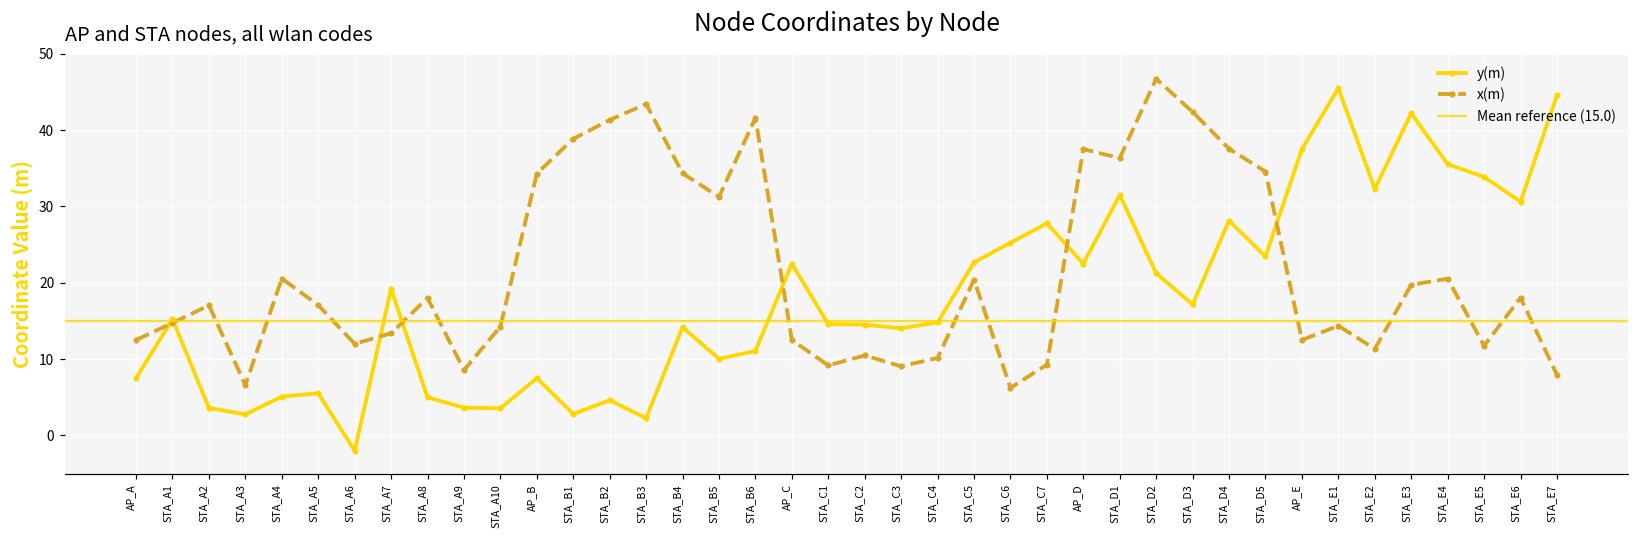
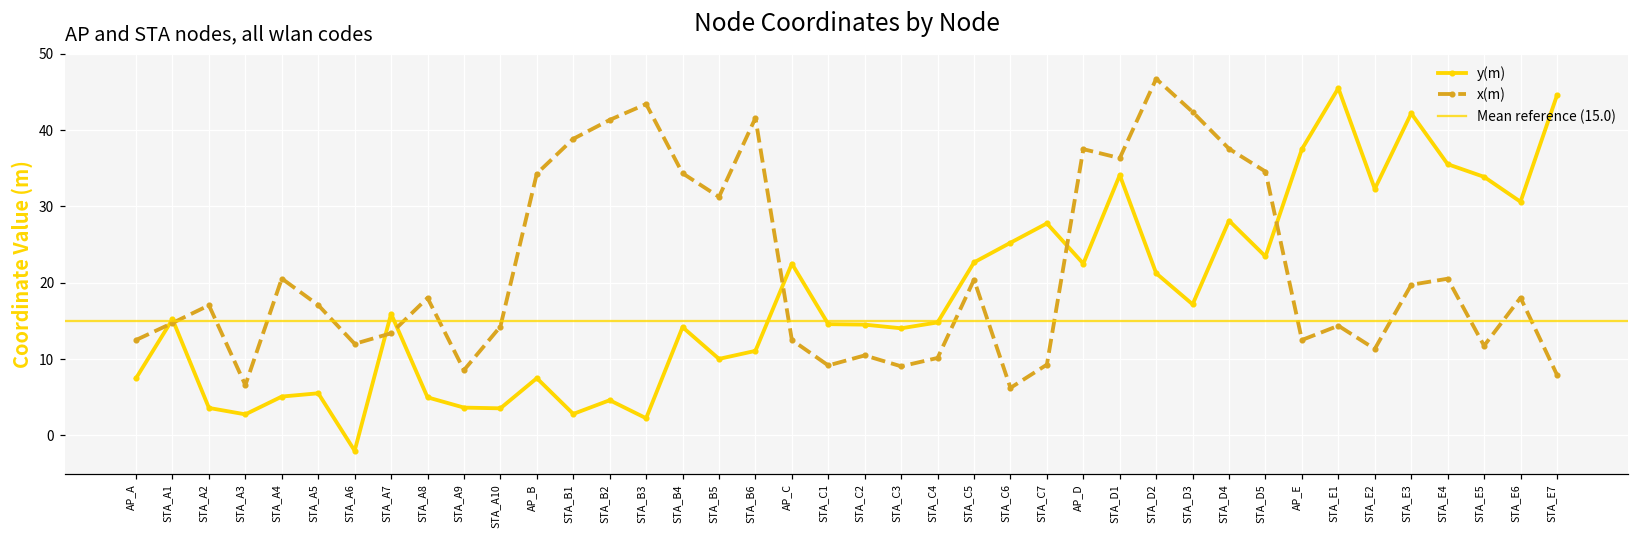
  {
    "y(m)": {
      "AP_A": 8,
      "STA_A1": 15,
      "STA_A2": 4,
      "STA_A3": 3,
      "STA_A4": 5,
      "STA_A5": 6,
      "STA_A6": -2,
-     "STA_A7": 19,
+     "STA_A7": 16,
      "STA_A8": 5,
      "STA_A9": 4,
      "STA_A10": 4,
      "AP_B": 8,
      "STA_B1": 3,
      "STA_B2": 5,
      "STA_B3": 2,
      "STA_B4": 14,
      "STA_B5": 10,
      "STA_B6": 11,
      "AP_C": 23,
      "STA_C1": 15,
      "STA_C2": 15,
      "STA_C3": 14,
      "STA_C4": 15,
      "STA_C5": 23,
      "STA_C6": 25,
      "STA_C7": 28,
      "AP_D": 23,
-     "STA_D1": 31,
+     "STA_D1": 34,
      "STA_D2": 21,
      "STA_D3": 17,
      "STA_D4": 28,
      "STA_D5": 23,
      "AP_E": 38,
      "STA_E1": 45,
      "STA_E2": 32,
      "STA_E3": 42,
      "STA_E4": 36,
      "STA_E5": 34,
      "STA_E6": 31,
      "STA_E7": 45
    },
    "x(m)": {
      "AP_A": 13,
      "STA_A1": 15,
      "STA_A2": 17,
      "STA_A3": 7,
      "STA_A4": 21,
      "STA_A5": 17,
      "STA_A6": 12,
      "STA_A7": 13,
      "STA_A8": 18,
      "STA_A9": 9,
      "STA_A10": 14,
      "AP_B": 34,
      "STA_B1": 39,
      "STA_B2": 41,
      "STA_B3": 43,
      "STA_B4": 34,
      "STA_B5": 31,
      "STA_B6": 42,
      "AP_C": 13,
      "STA_C1": 9,
      "STA_C2": 10,
      "STA_C3": 9,
      "STA_C4": 10,
      "STA_C5": 20,
      "STA_C6": 6,
      "STA_C7": 9,
      "AP_D": 38,
      "STA_D1": 36,
      "STA_D2": 47,
      "STA_D3": 42,
      "STA_D4": 38,
      "STA_D5": 35,
      "AP_E": 13,
      "STA_E1": 14,
      "STA_E2": 11,
      "STA_E3": 20,
      "STA_E4": 21,
      "STA_E5": 12,
      "STA_E6": 18,
      "STA_E7": 8
    }
  }
